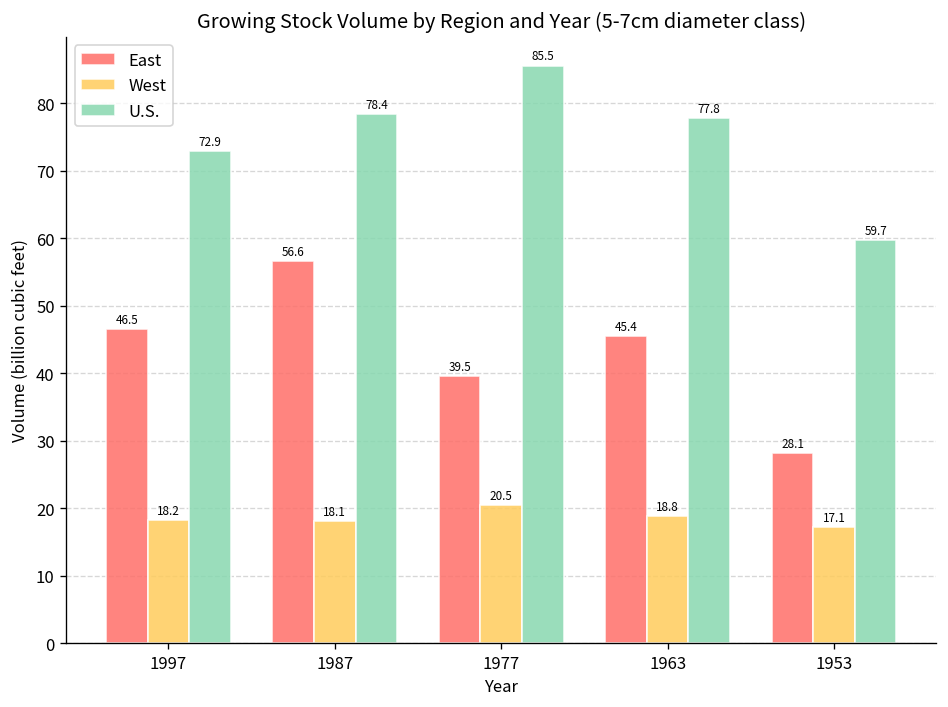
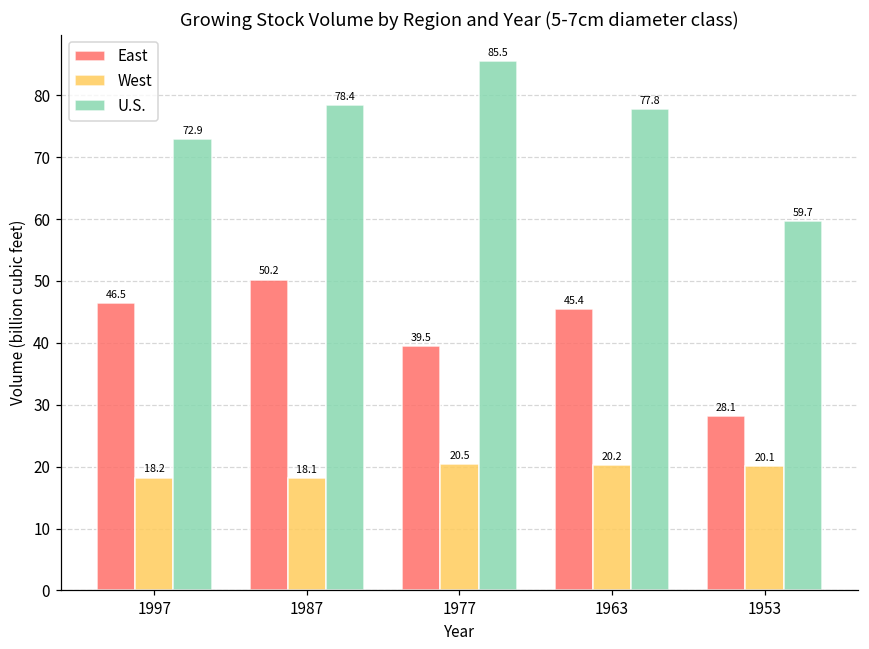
  {
    "East": {
      "1997": 46.5,
-     "1987": 56.6,
+     "1987": 50.2,
      "1977": 39.5,
      "1963": 45.4,
      "1953": 28.1
    },
    "West": {
      "1997": 18.2,
      "1987": 18.1,
      "1977": 20.5,
-     "1963": 18.8,
-     "1953": 17.1
+     "1963": 20.2,
+     "1953": 20.1
    },
    "U.S.": {
      "1997": 72.9,
      "1987": 78.4,
      "1977": 85.5,
      "1963": 77.8,
      "1953": 59.7
    }
  }
